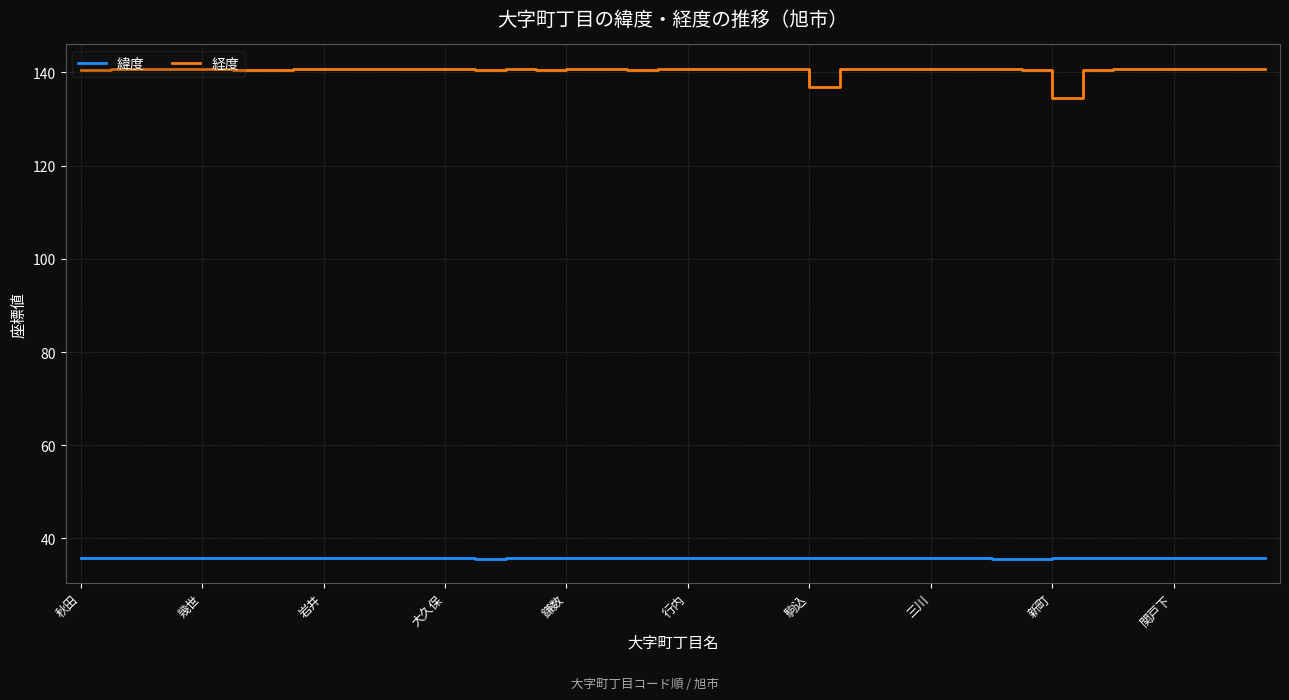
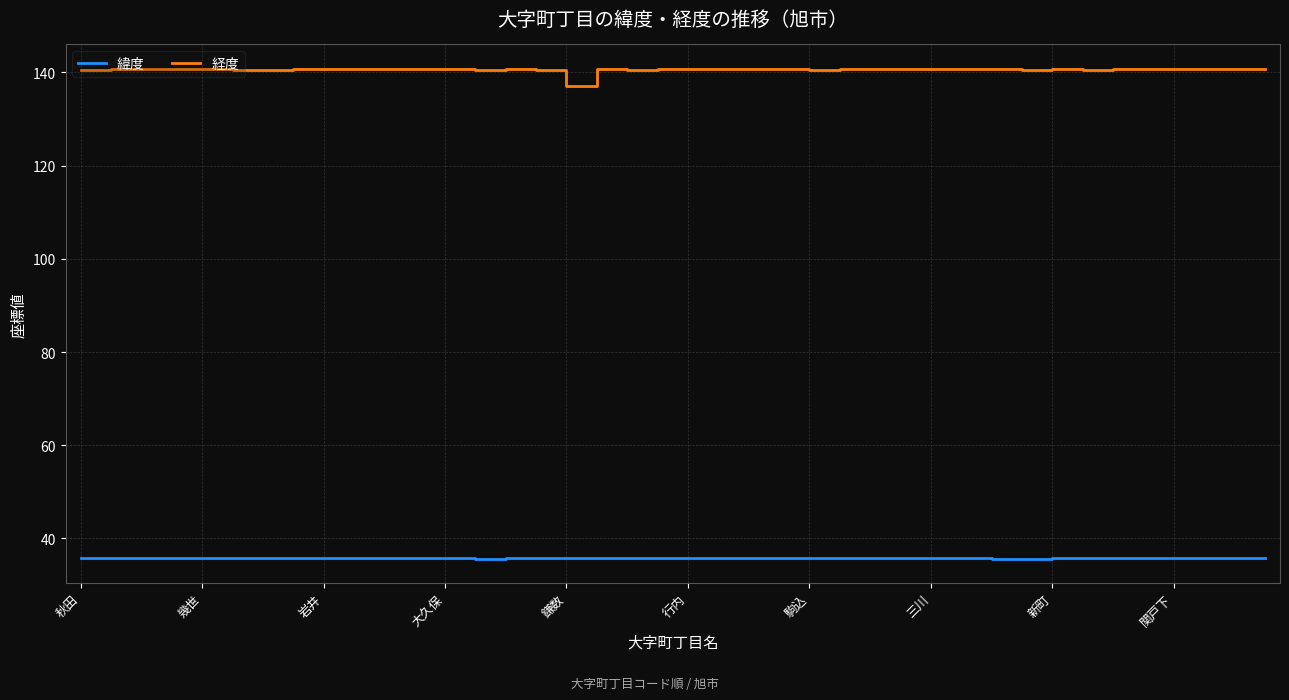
  {
    "緯度": {
      "秋田": 36,
      "幾世": 36,
      "岩井": 36,
      "大久保": 36,
      "鎌数": 36,
      "行内": 36,
      "駒込": 36,
      "三川": 36,
      "新町": 36,
      "関戸下": 36
    },
    "経度": {
      "岩井": 141,
      "大久保": 141,
-     "鎌数": 141,
+     "鎌数": 137,
      "行内": 141,
-     "駒込": 137,
+     "駒込": 141,
      "三川": 141,
-     "新町": 134,
+     "新町": 141,
      "関戸下": 141
    }
  }
